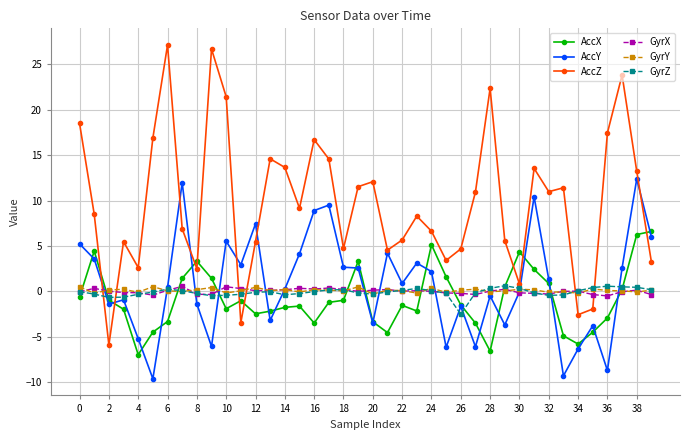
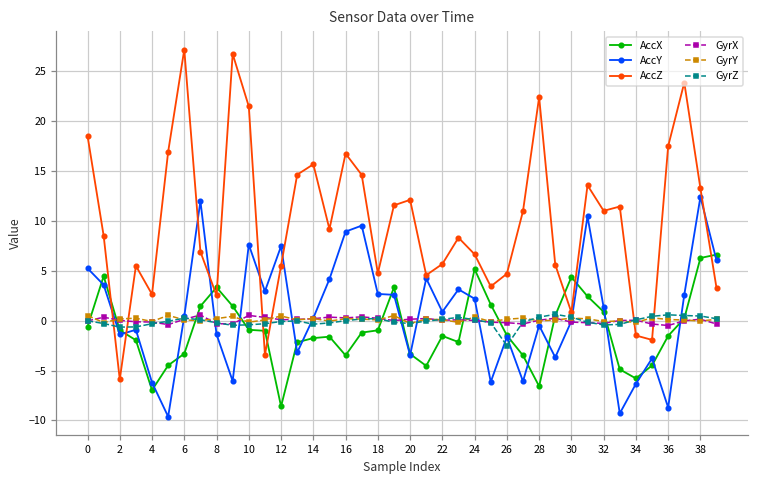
  {
    "AccX": {
      "0": -1,
      "2": -1,
      "4": -7,
      "6": -3,
      "8": 3,
-     "10": -2,
-     "12": -2,
+     "10": -1,
+     "12": -9,
      "14": -2,
      "16": -3,
      "18": -1,
      "22": -2,
      "24": 5,
      "28": -7,
      "30": 4,
      "32": 1,
      "34": -6,
-     "36": -3,
+     "36": -2,
      "38": 6
    },
    "AccY": {
      "0": 5,
      "2": -1,
-     "4": -5,
+     "4": -6,
      "8": -1,
-     "10": 6,
+     "10": 8,
      "12": 7,
      "16": 9,
      "18": 3,
      "22": 1,
      "24": 2,
      "28": 0,
      "32": 1,
      "34": -6,
      "36": -9,
      "38": 12
    },
    "AccZ": {
      "0": 19,
      "2": -6,
      "4": 3,
      "6": 27,
      "8": 3,
      "10": 21,
      "12": 6,
-     "14": 14,
+     "14": 16,
      "16": 17,
      "18": 5,
      "20": 12,
      "22": 6,
      "24": 7,
      "26": 5,
      "28": 22,
      "30": 1,
      "32": 11,
-     "34": -3,
+     "34": -1,
      "36": 17,
      "38": 13
    },
    "GyrX": {
      "10": 1,
      "20": 0,
      "26": 0,
      "36": 0
    },
    "GyrY": {
      "0": 1,
      "8": 0,
      "12": 0,
      "26": 0,
      "36": 0
    },
    "GyrZ": {
      "2": -1,
      "14": 0,
      "26": -3,
      "28": 0,
      "36": 1,
      "38": 0
    }
  }
